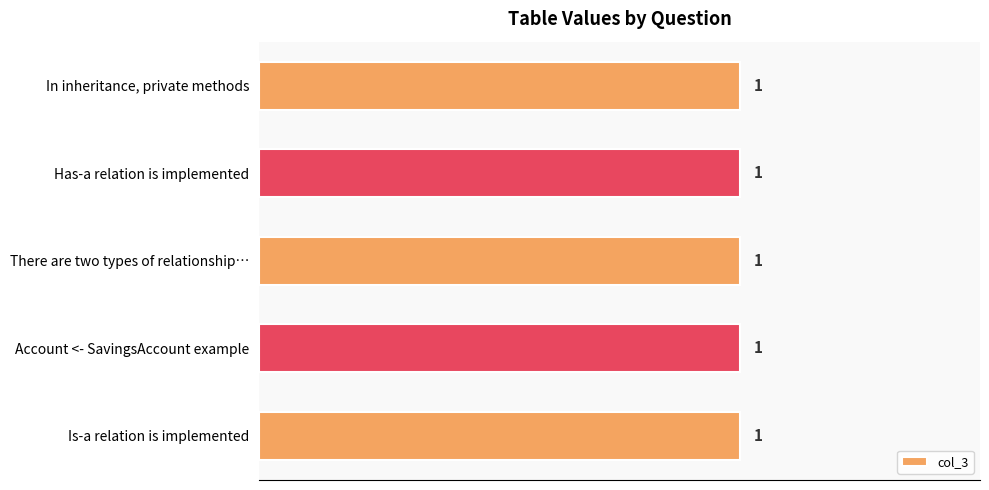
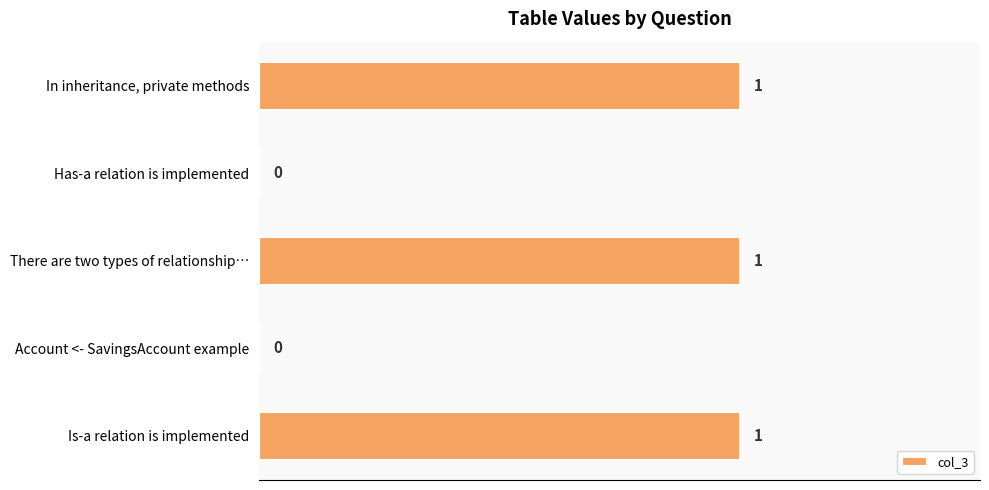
  {
    "In inheritance, private methods": 1,
-   "Has-a relation is implemented": 1,
+   "Has-a relation is implemented": 0,
    "There are two types of relationship…": 1,
-   "Account <- SavingsAccount example": 1,
+   "Account <- SavingsAccount example": 0,
    "Is-a relation is implemented": 1
  }
